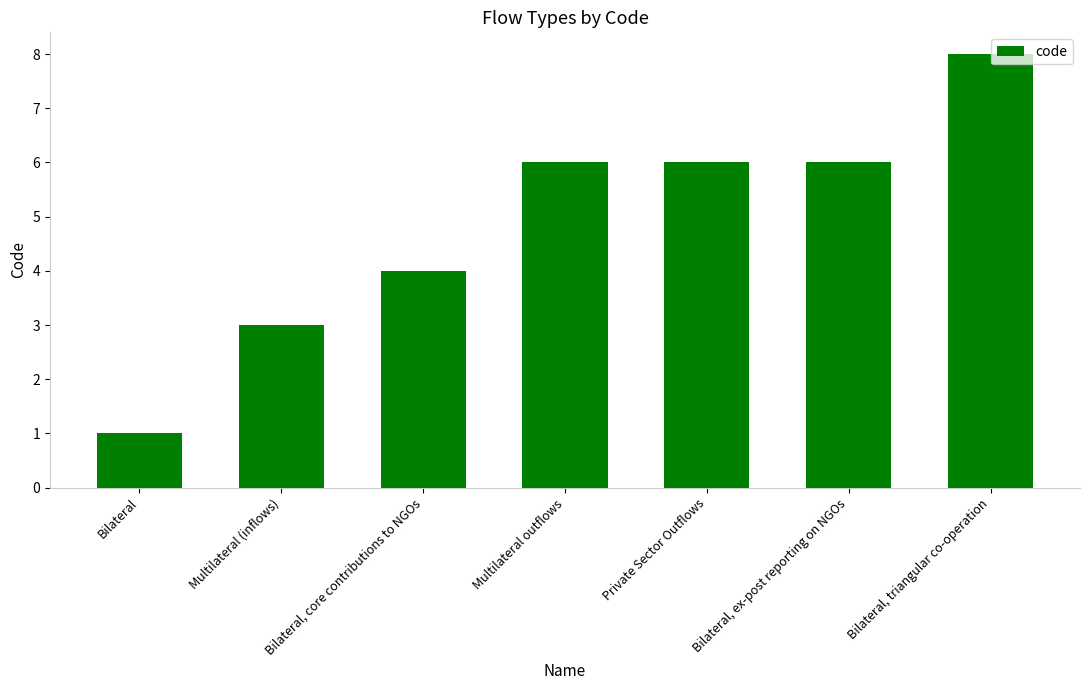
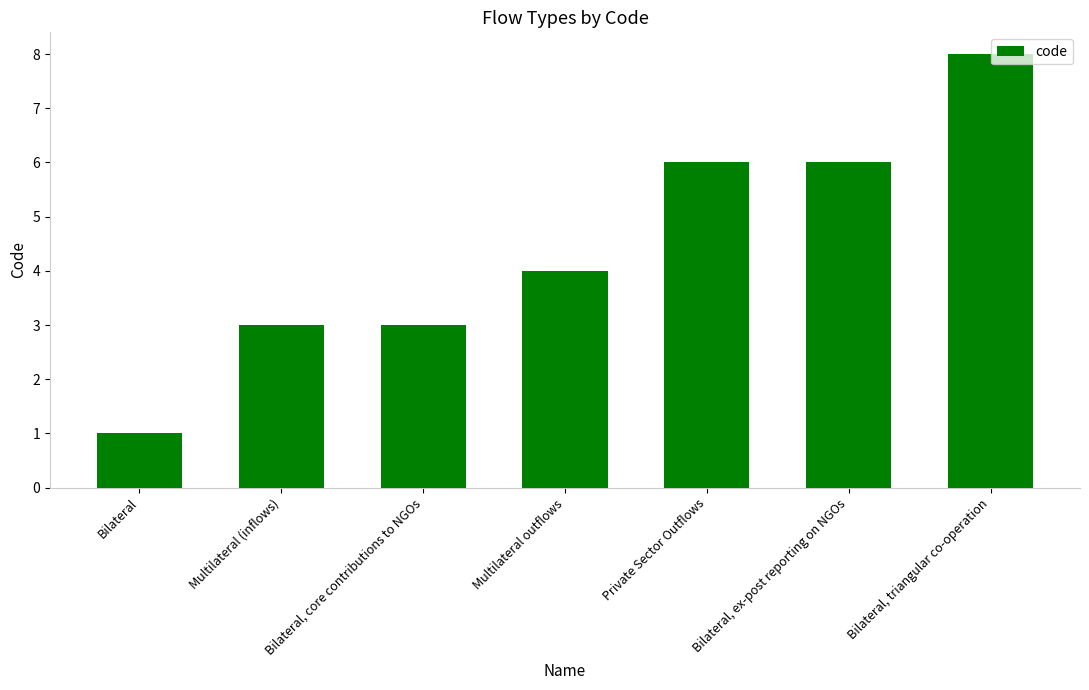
  {
    "Bilateral": 1,
    "Multilateral (inflows)": 3,
-   "Bilateral, core contributions to NGOs": 4,
-   "Multilateral outflows": 6,
+   "Bilateral, core contributions to NGOs": 3,
+   "Multilateral outflows": 4,
    "Private Sector Outflows": 6,
    "Bilateral, ex-post reporting on NGOs": 6,
    "Bilateral, triangular co-operation": 8
  }
